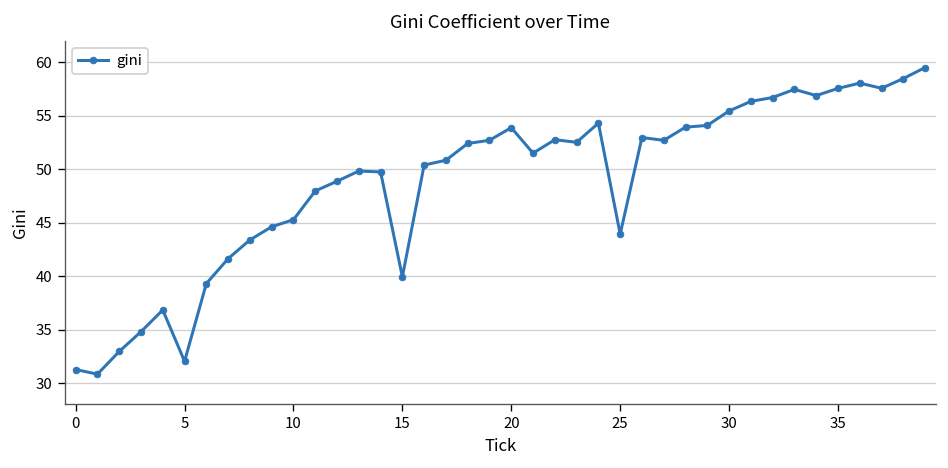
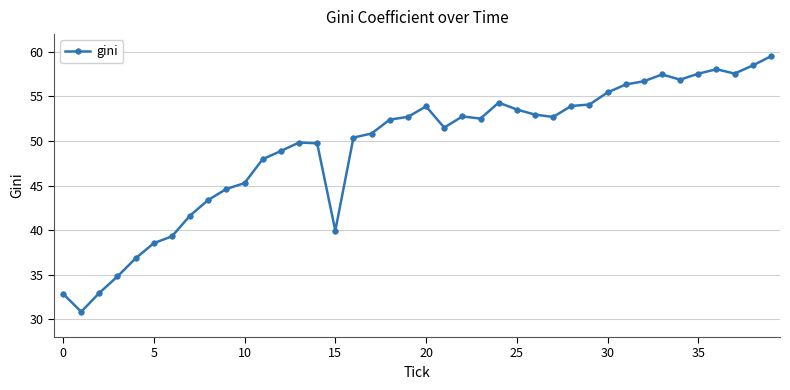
  {
-   "0": 31,
-   "5": 32,
+   "0": 33,
+   "5": 39,
    "10": 45,
    "15": 40,
    "20": 54,
-   "25": 44,
+   "25": 54,
    "30": 55,
    "35": 58
  }
